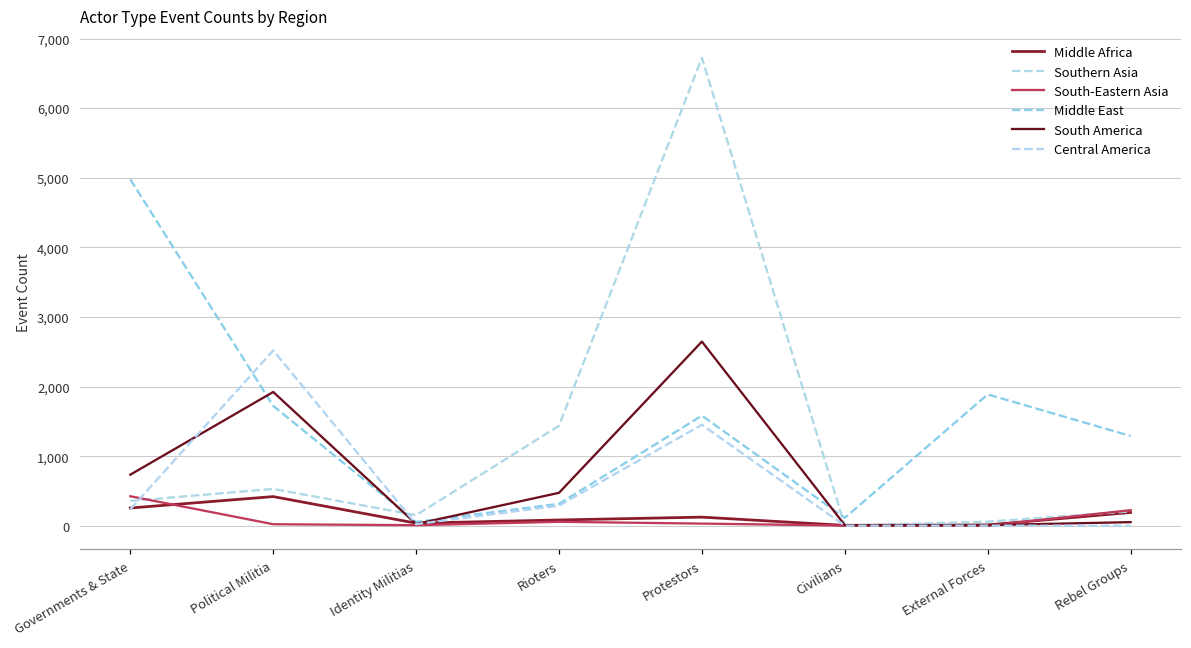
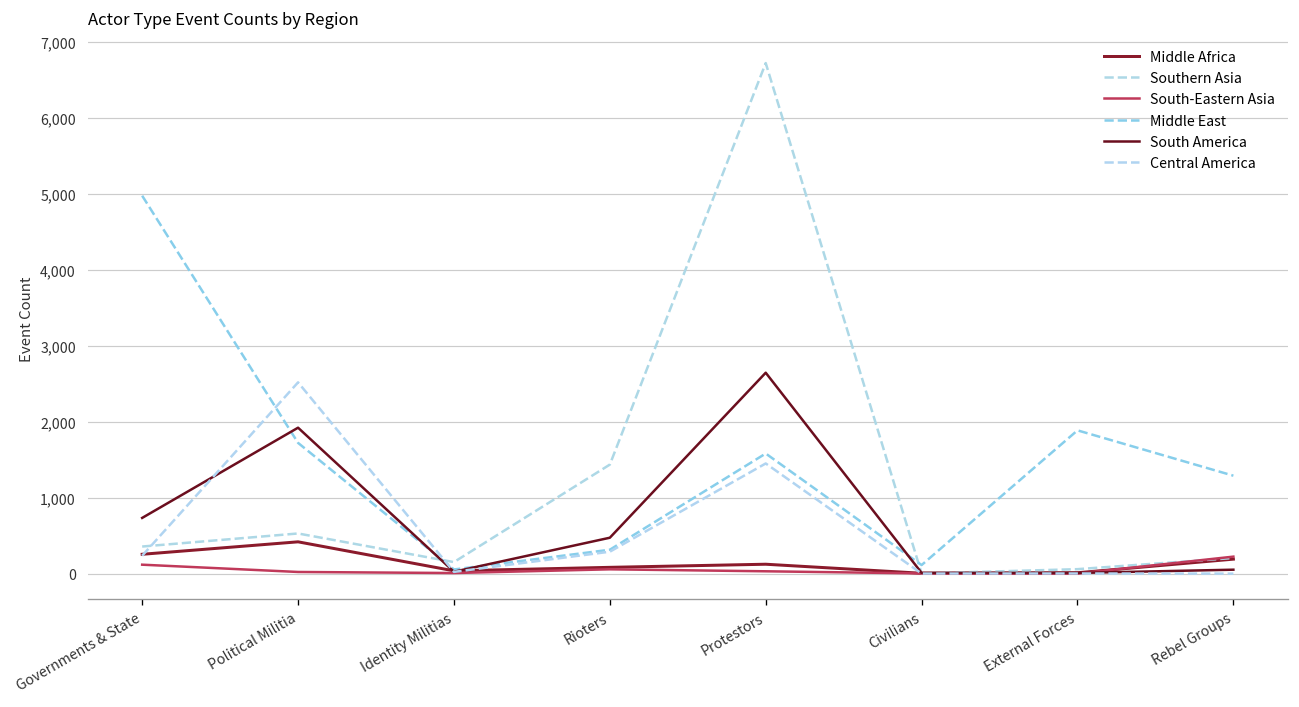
  {
    "South-Eastern Asia": {
-     "Governments & State": 400,
+     "Governments & State": 100,
      "Political Militia": 0,
      "Protestors": 0
    }
  }
